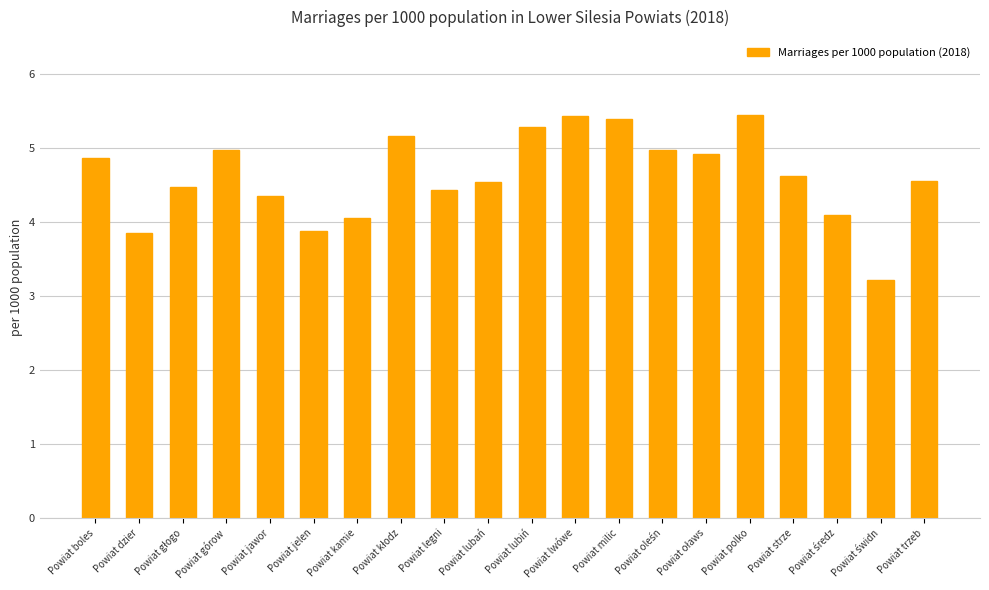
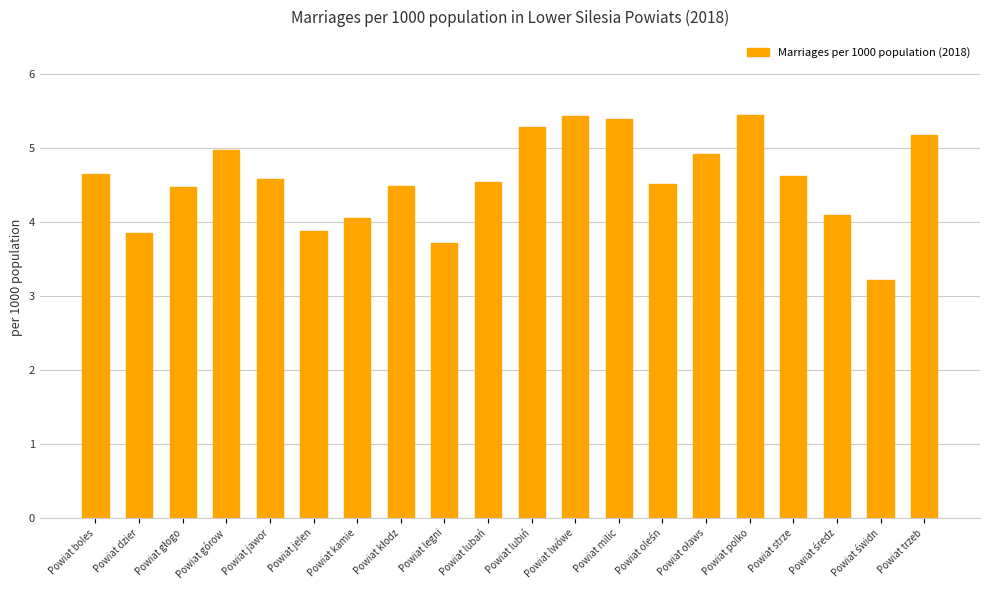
  {
-   "Powiat boles": 4.9,
+   "Powiat boles": 4.7,
    "Powiat dzier": 3.9,
    "Powiat głogo": 4.5,
    "Powiat górow": 5.0,
-   "Powiat jawor": 4.4,
+   "Powiat jawor": 4.6,
    "Powiat jelen": 3.9,
    "Powiat kamie": 4.1,
-   "Powiat kłodz": 5.2,
-   "Powiat legni": 4.4,
+   "Powiat kłodz": 4.5,
+   "Powiat legni": 3.7,
    "Powiat lubań": 4.5,
    "Powiat lubiń": 5.3,
    "Powiat lwówe": 5.4,
    "Powiat milic": 5.4,
-   "Powiat oleśn": 5.0,
+   "Powiat oleśn": 4.5,
    "Powiat oławs": 4.9,
    "Powiat polko": 5.5,
    "Powiat strze": 4.6,
    "Powiat średz": 4.1,
    "Powiat świdn": 3.2,
-   "Powiat trzeb": 4.6
+   "Powiat trzeb": 5.2
  }
